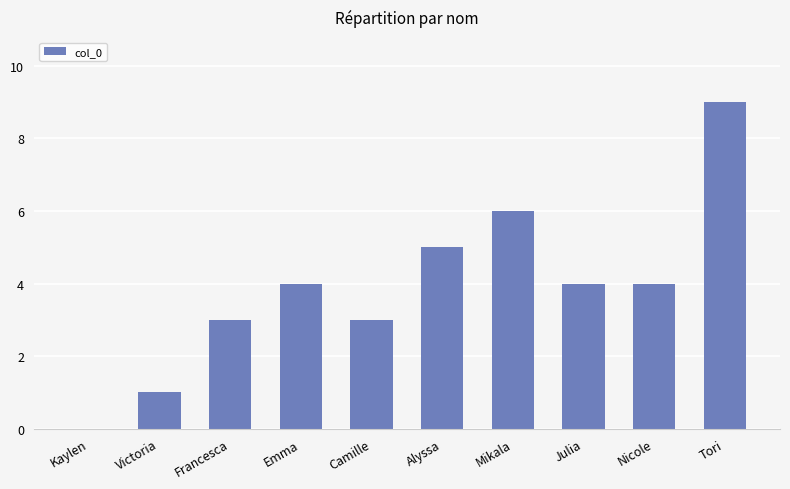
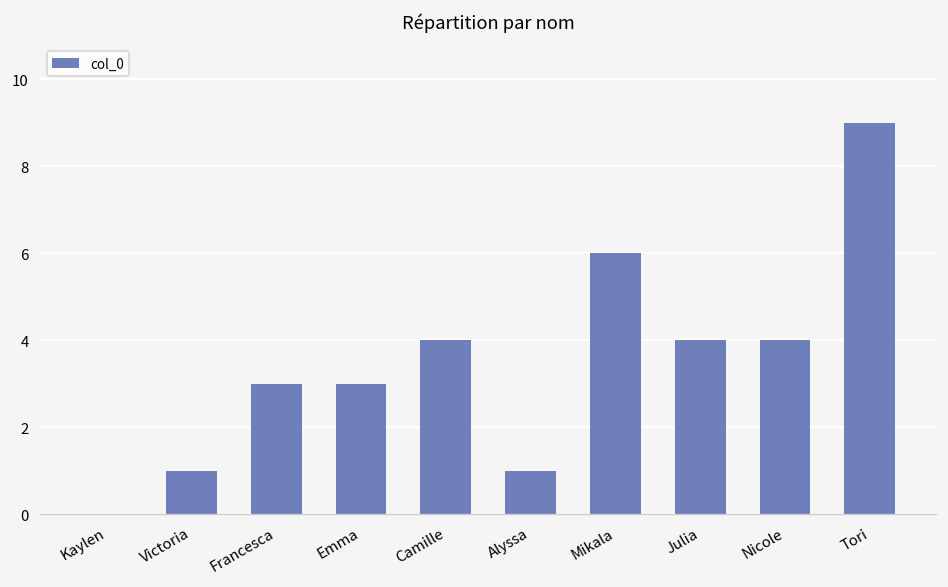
  {
    "Kaylen": 0,
    "Victoria": 1,
    "Francesca": 3,
-   "Emma": 4,
-   "Camille": 3,
-   "Alyssa": 5,
+   "Emma": 3,
+   "Camille": 4,
+   "Alyssa": 1,
    "Mikala": 6,
    "Julia": 4,
    "Nicole": 4,
    "Tori": 9
  }
